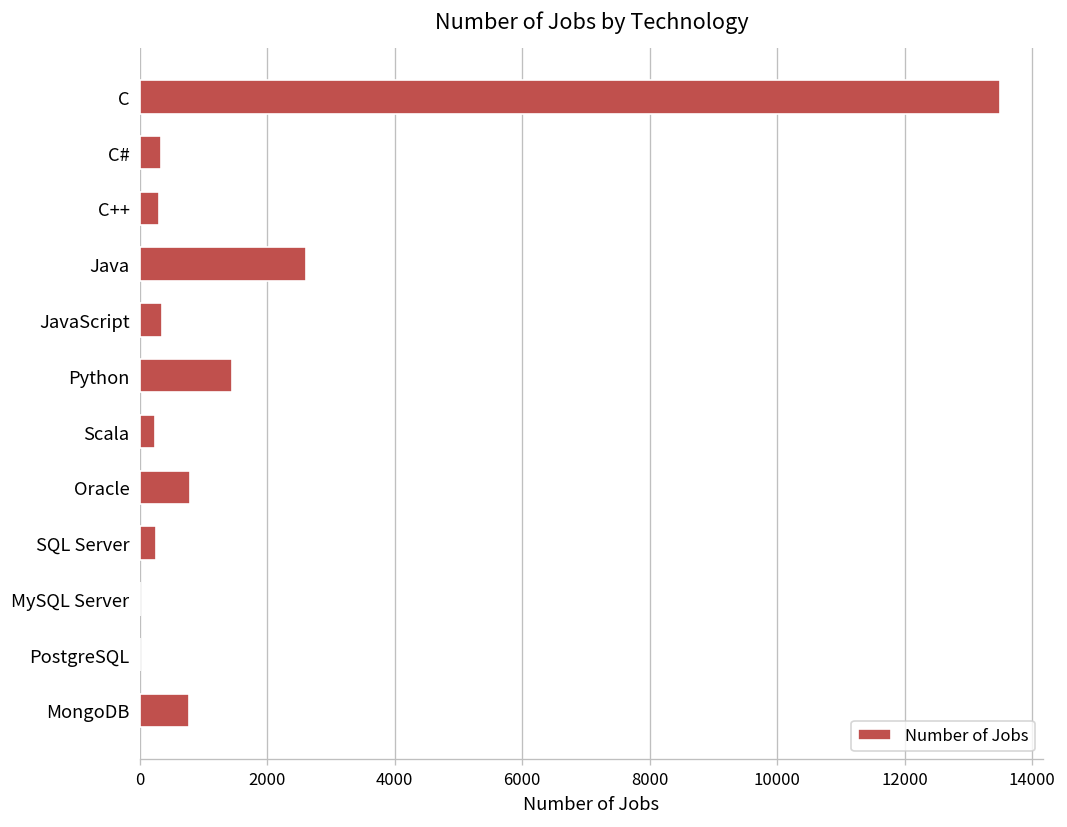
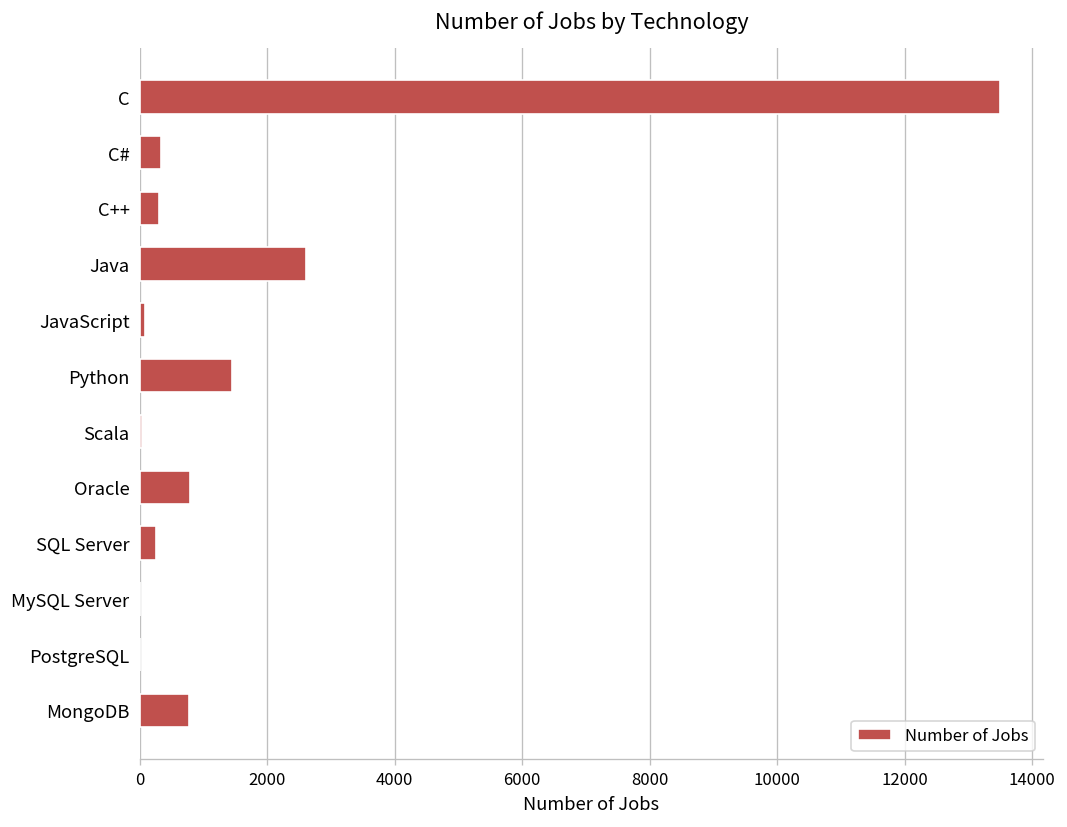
  {
    "C": 13500,
    "C#": 300,
    "C++": 300,
    "Java": 2600,
-   "JavaScript": 400,
+   "JavaScript": 100,
    "Python": 1400,
-   "Scala": 200,
+   "Scala": 0,
    "Oracle": 800,
    "SQL Server": 300,
    "MySQL Server": 0,
    "MongoDB": 800
  }
